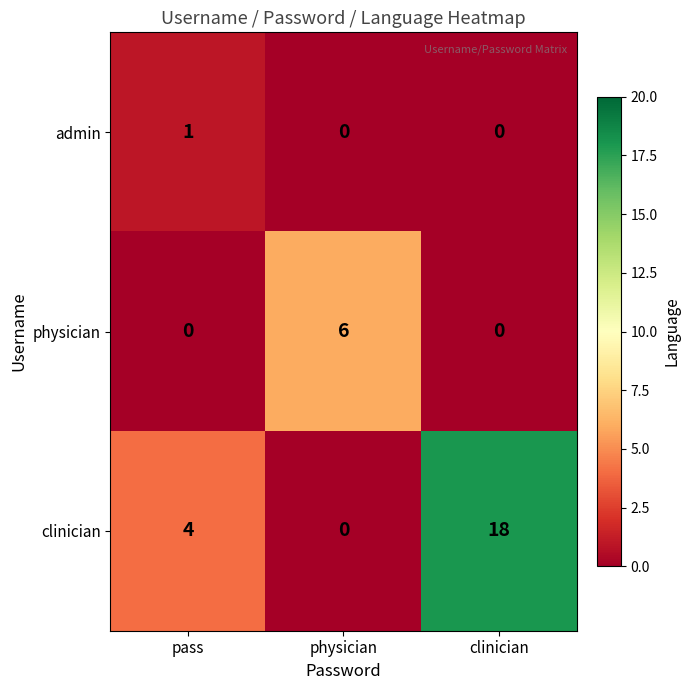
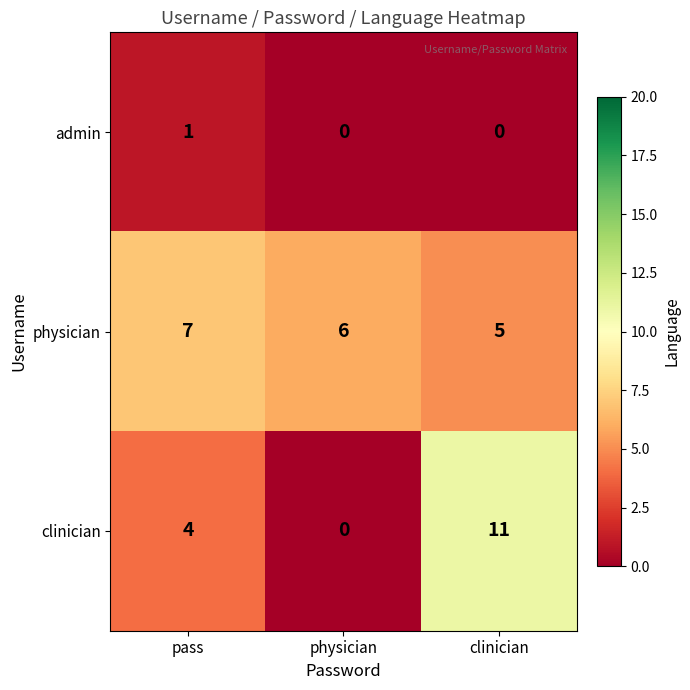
  {
    "admin": {
      "pass": 1,
      "physician": 0
    },
    "physician": {
-     "pass": 0,
+     "pass": 7,
      "physician": 6,
-     "clinician": 0
+     "clinician": 5
    },
    "clinician": {
      "pass": 4,
      "physician": 0,
-     "clinician": 18
+     "clinician": 11
    }
  }
